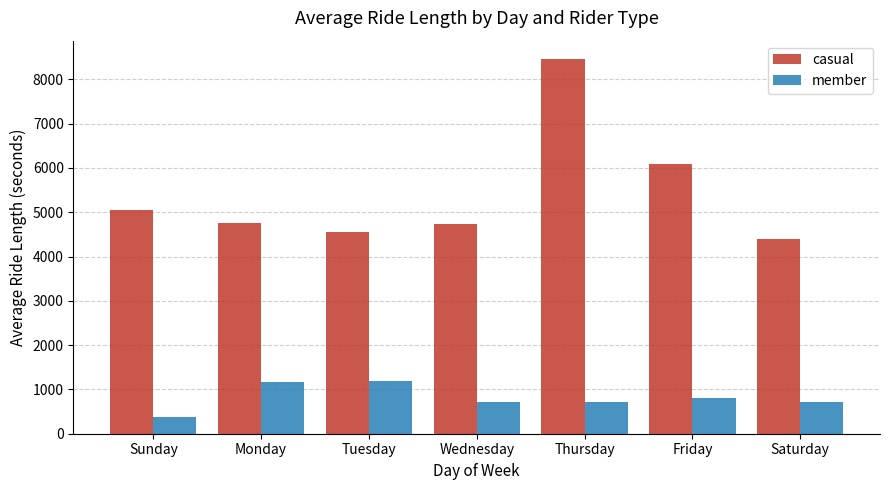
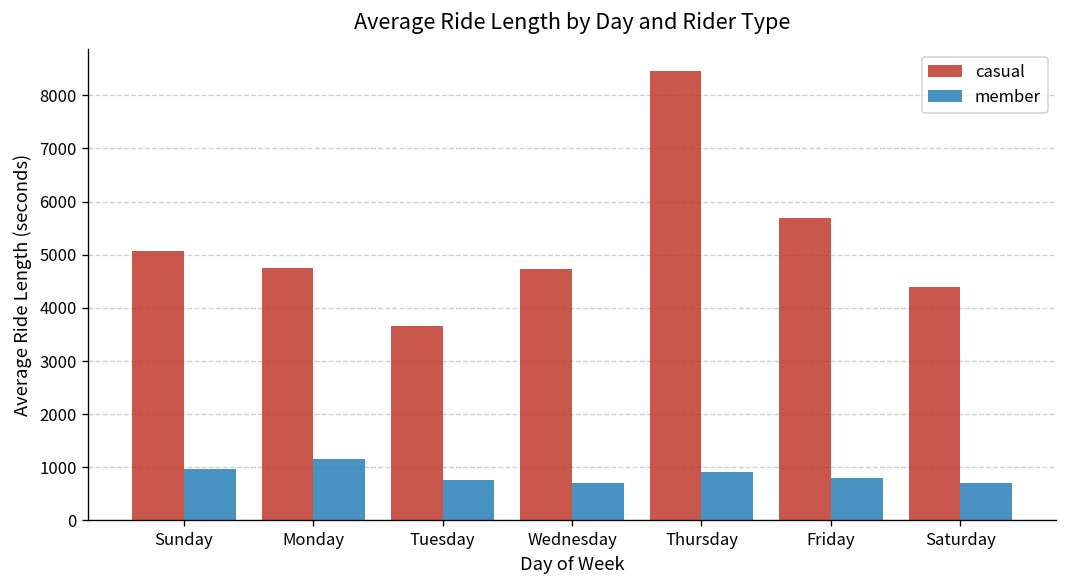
  {
    "casual": {
      "Sunday": 5100,
      "Monday": 4800,
-     "Tuesday": 4600,
+     "Tuesday": 3700,
      "Wednesday": 4700,
      "Thursday": 8500,
-     "Friday": 6100,
+     "Friday": 5700,
      "Saturday": 4400
    },
    "member": {
-     "Sunday": 400,
+     "Sunday": 1000,
      "Monday": 1200,
-     "Tuesday": 1200,
+     "Tuesday": 800,
      "Wednesday": 700,
-     "Thursday": 700,
+     "Thursday": 900,
      "Friday": 800,
      "Saturday": 700
    }
  }
